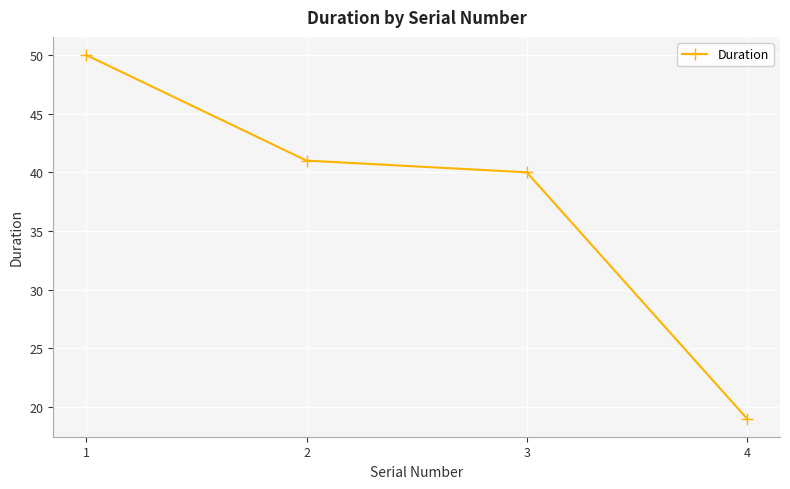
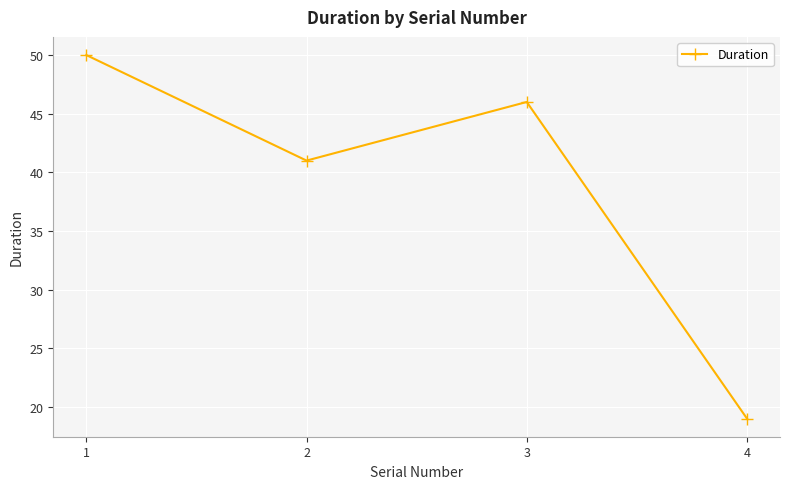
  {
    "1": 50,
    "2": 41,
-   "3": 40,
+   "3": 46,
    "4": 19
  }
